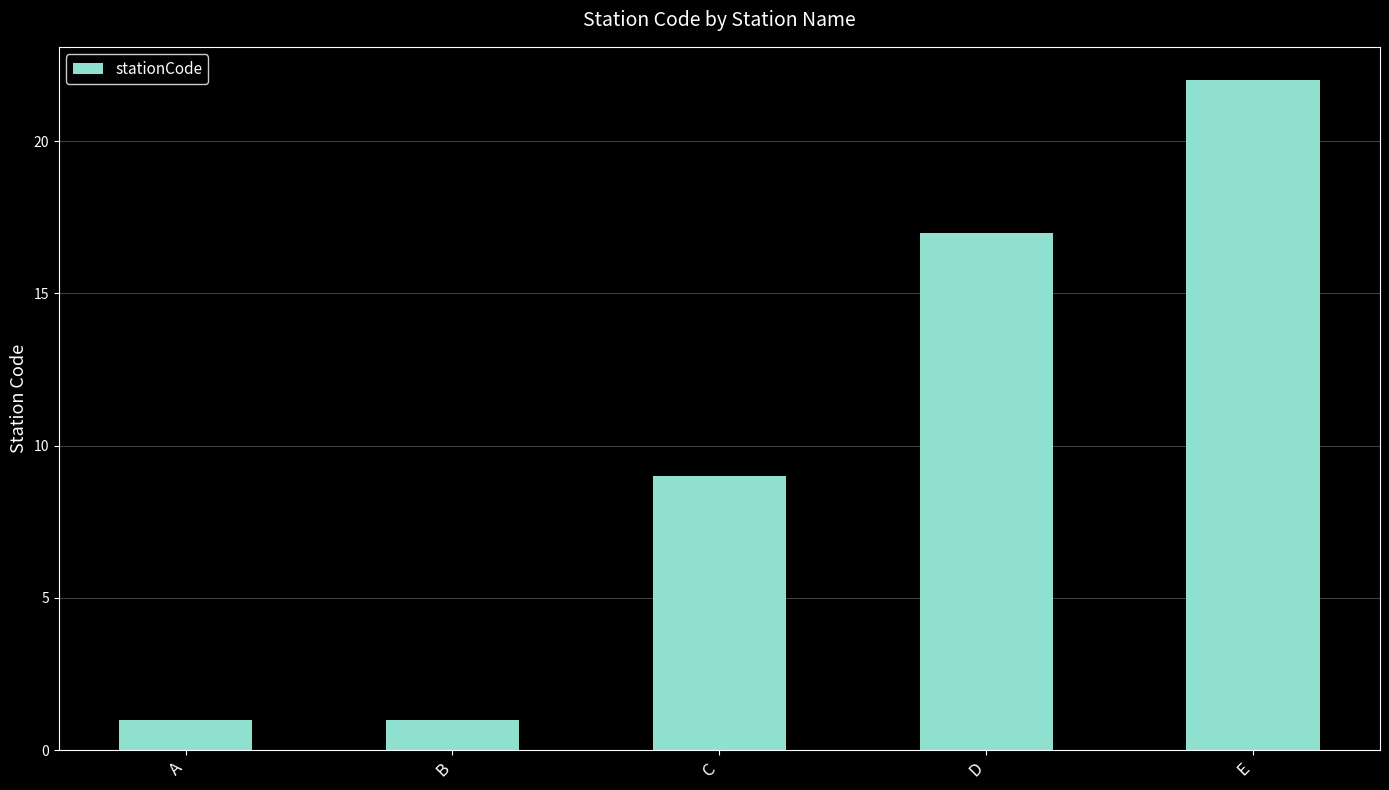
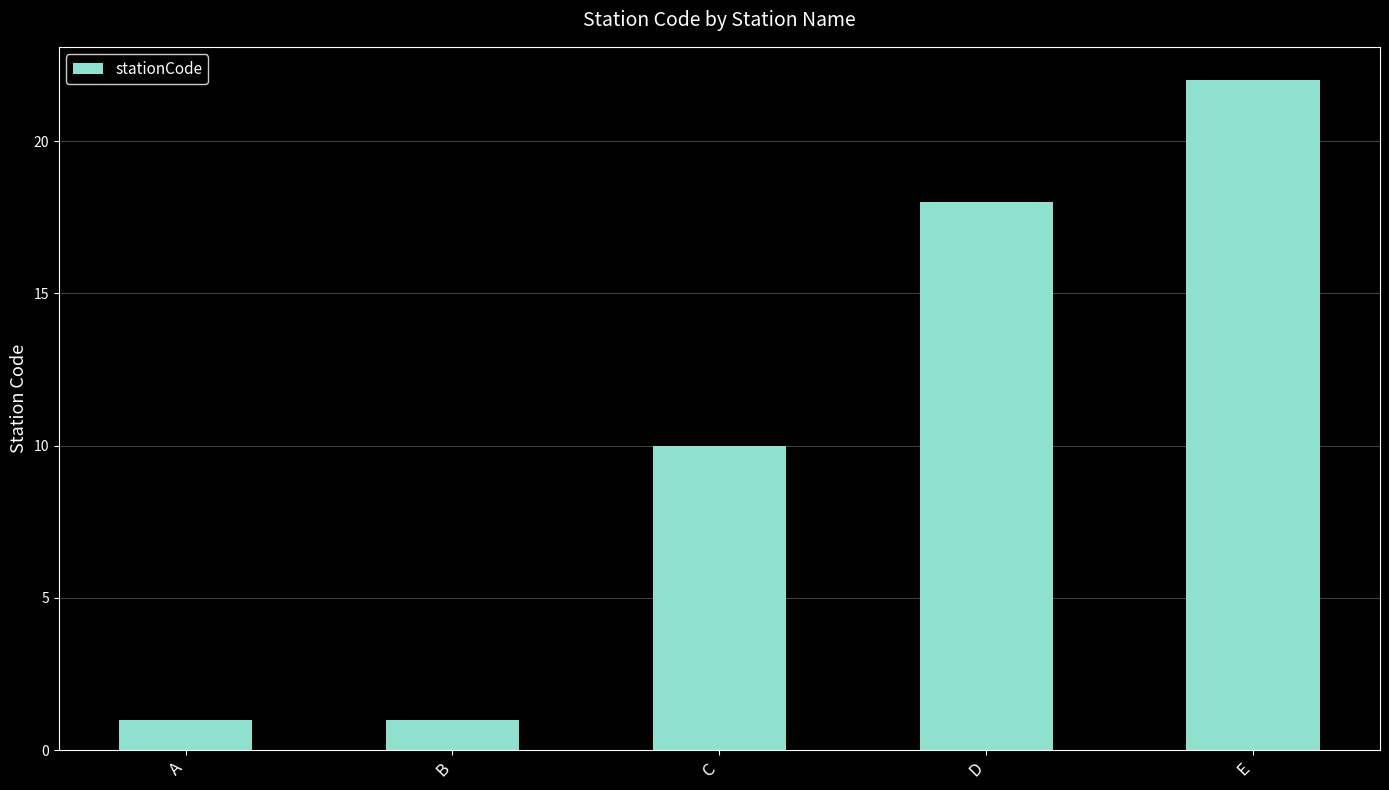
  {
    "A": 1,
    "B": 1,
-   "C": 9,
-   "D": 17,
+   "C": 10,
+   "D": 18,
    "E": 22
  }
